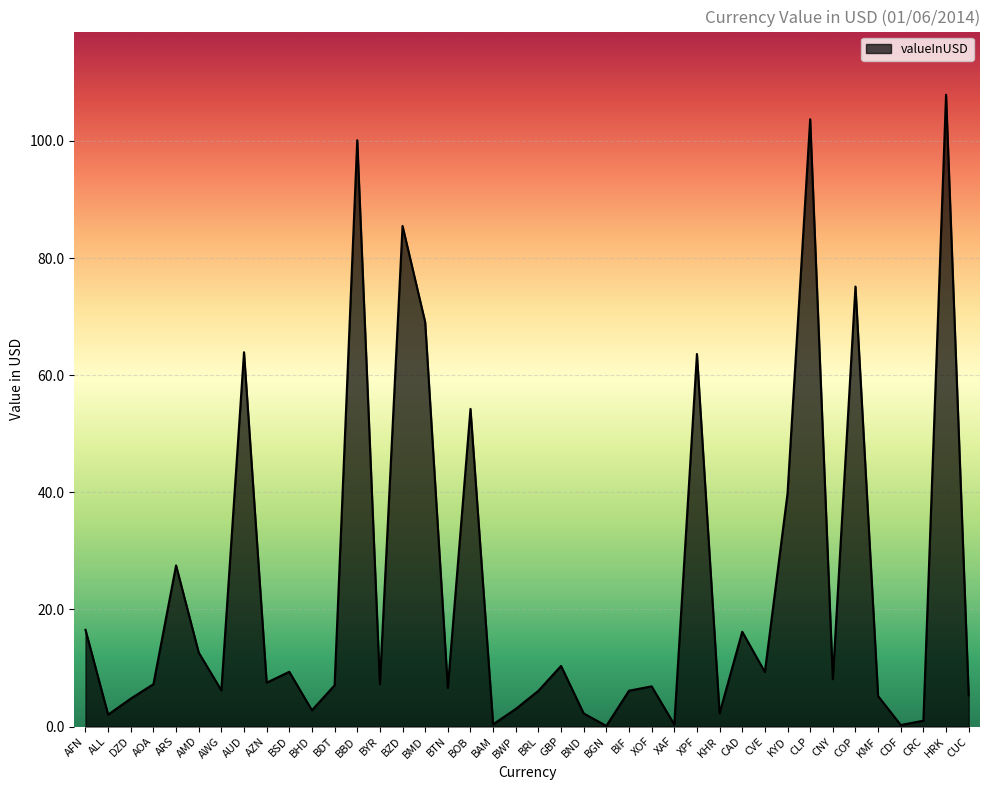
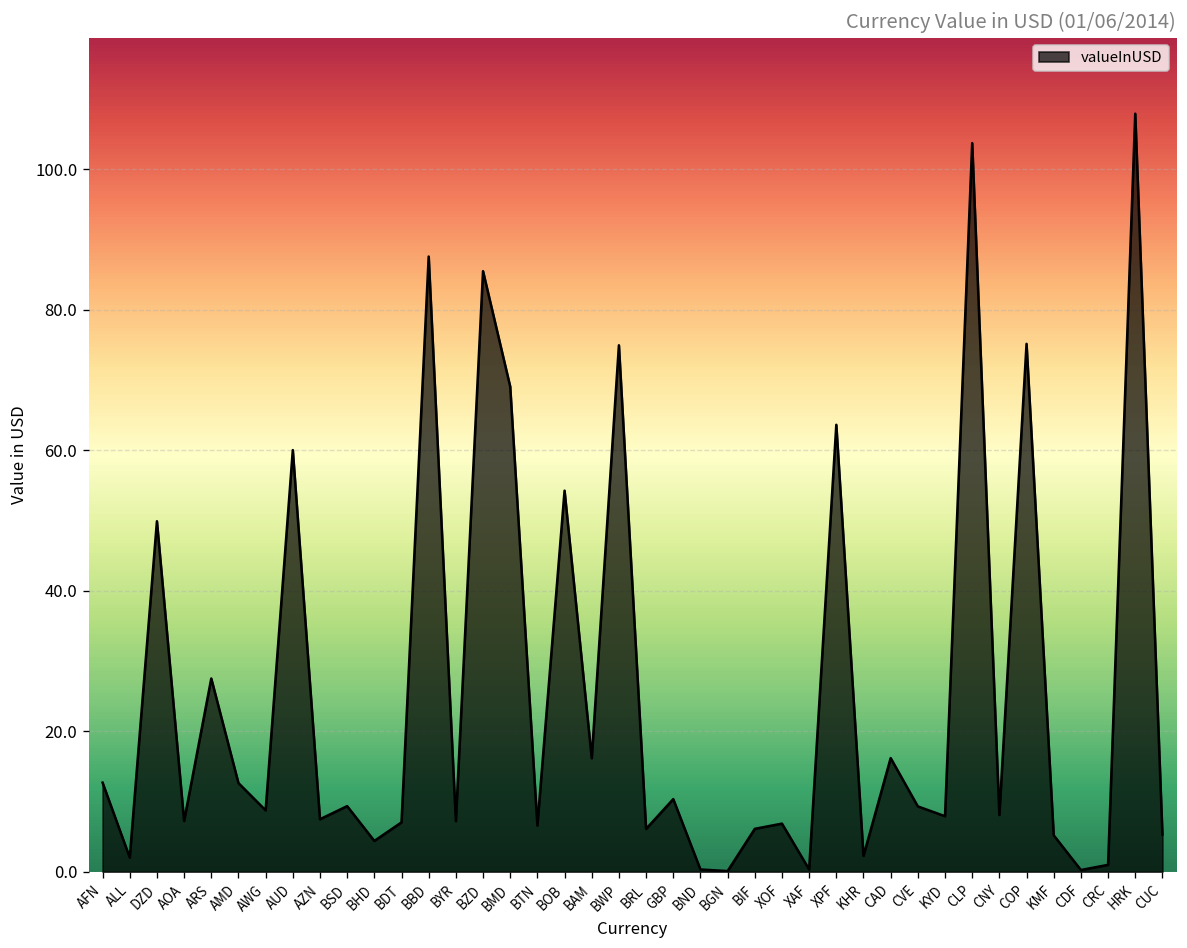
  {
-   "AFN": 17,
+   "AFN": 13,
    "ALL": 2,
-   "DZD": 5,
+   "DZD": 50,
    "AOA": 7,
    "ARS": 28,
    "AMD": 13,
-   "AWG": 6,
-   "AUD": 64,
+   "AWG": 9,
+   "AUD": 60,
    "AZN": 7,
    "BSD": 9,
-   "BHD": 3,
+   "BHD": 4,
    "BDT": 7,
-   "BBD": 100,
+   "BBD": 88,
    "BYR": 7,
    "BZD": 85,
    "BMD": 69,
    "BTN": 7,
    "BOB": 54,
-   "BAM": 0,
-   "BWP": 3,
+   "BAM": 16,
+   "BWP": 75,
    "BRL": 6,
    "GBP": 10,
-   "BND": 2,
+   "BND": 0,
    "BGN": 0,
    "BIF": 6,
    "XOF": 7,
    "XAF": 0,
    "XPF": 64,
    "KHR": 2,
    "CAD": 16,
    "CVE": 9,
-   "KYD": 40,
+   "KYD": 8,
    "CLP": 104,
    "CNY": 8,
    "COP": 75,
    "KMF": 5,
    "CDF": 0,
    "CRC": 1,
    "HRK": 108,
    "CUC": 5
  }
